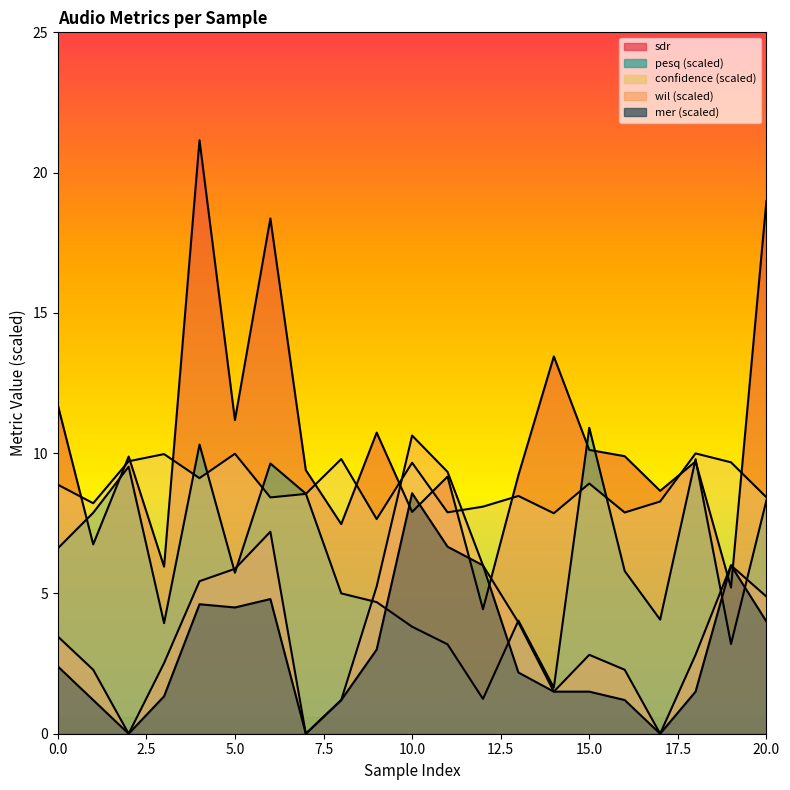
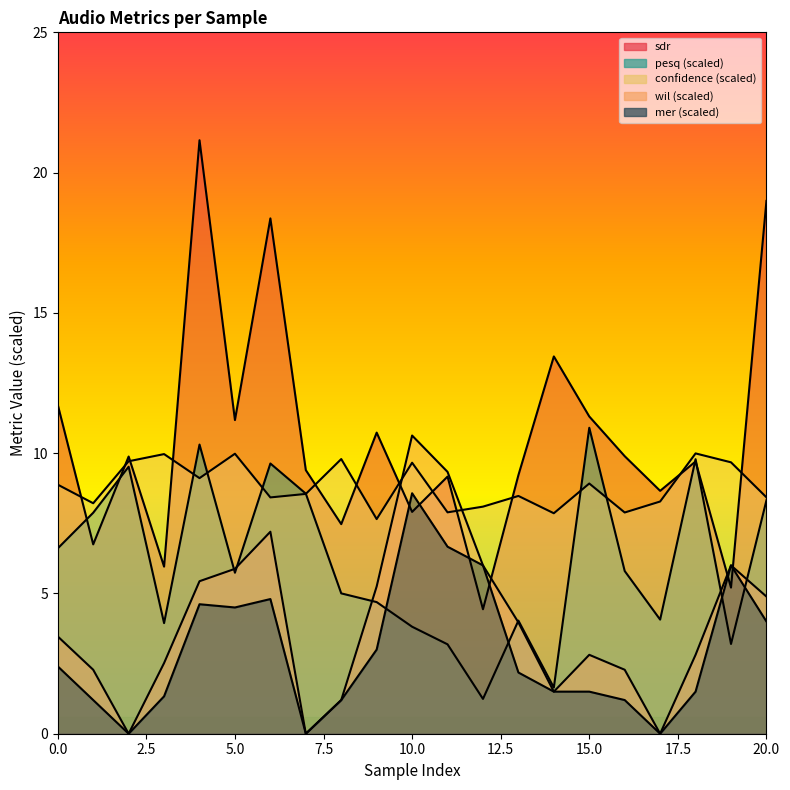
  {
    "sdr": {
      "0.0": 11.7,
      "5.0": 11.2,
      "10.0": 7.9,
-     "15.0": 10.1,
+     "15.0": 11.3,
      "20.0": 19.0
    }
  }
